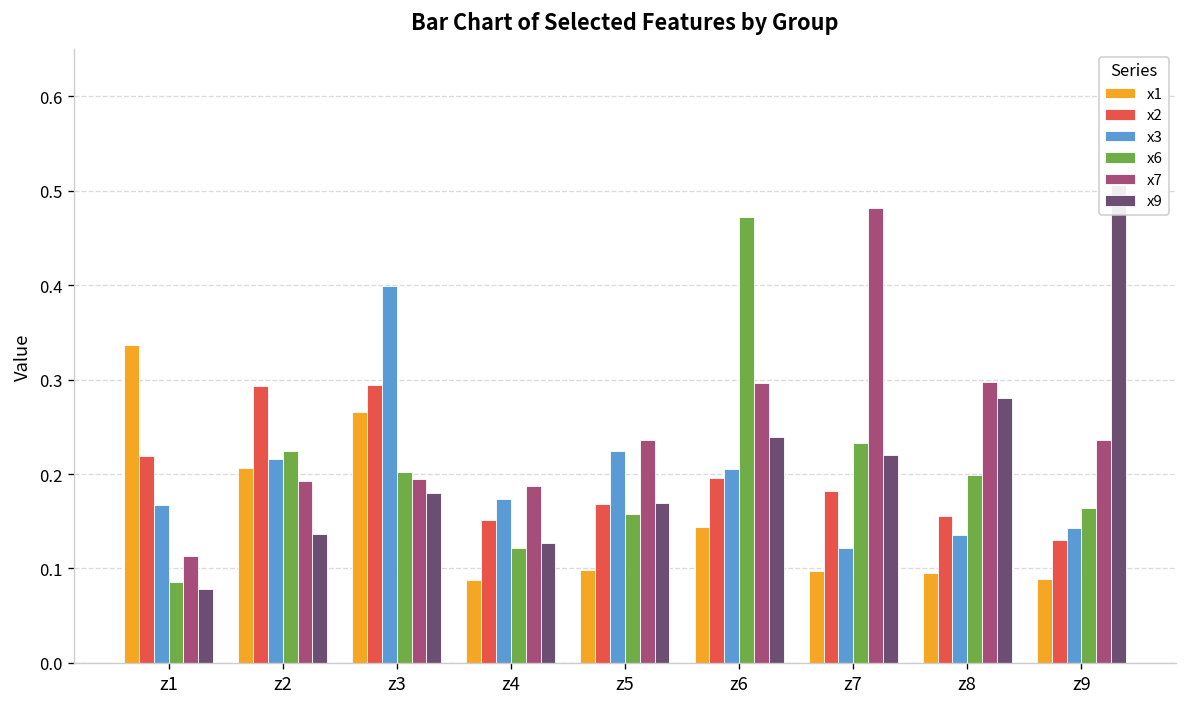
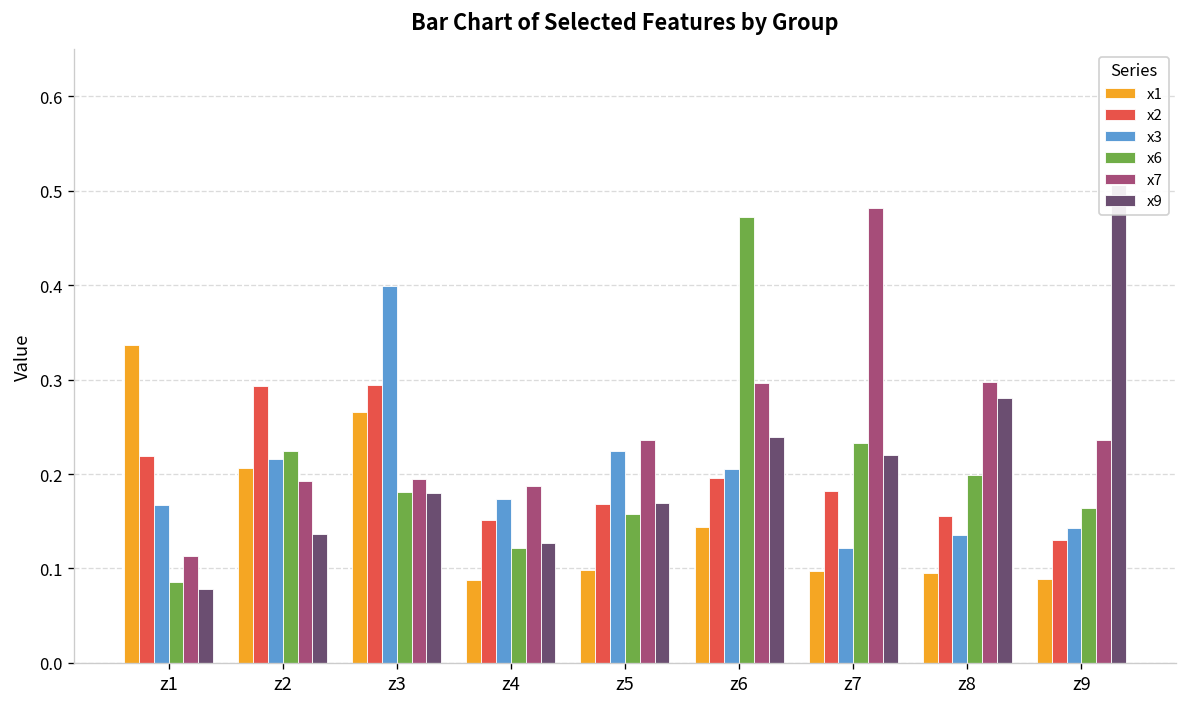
  {
    "x1": {
      "z1": 0.34,
      "z2": 0.21,
      "z3": 0.27,
      "z4": 0.09,
      "z5": 0.10,
      "z6": 0.14,
      "z7": 0.10,
      "z8": 0.10,
      "z9": 0.09
    },
    "x2": {
      "z1": 0.22,
      "z2": 0.29,
      "z3": 0.29,
      "z4": 0.15,
      "z5": 0.17,
      "z6": 0.20,
      "z7": 0.18,
      "z8": 0.16,
      "z9": 0.13
    },
    "x3": {
      "z1": 0.17,
      "z2": 0.22,
      "z3": 0.40,
      "z4": 0.17,
      "z5": 0.22,
      "z6": 0.21,
      "z7": 0.12,
      "z8": 0.14,
      "z9": 0.14
    },
    "x6": {
      "z1": 0.09,
      "z2": 0.22,
-     "z3": 0.20,
+     "z3": 0.18,
      "z4": 0.12,
      "z5": 0.16,
      "z6": 0.47,
      "z7": 0.23,
      "z8": 0.20,
      "z9": 0.16
    }
  }
